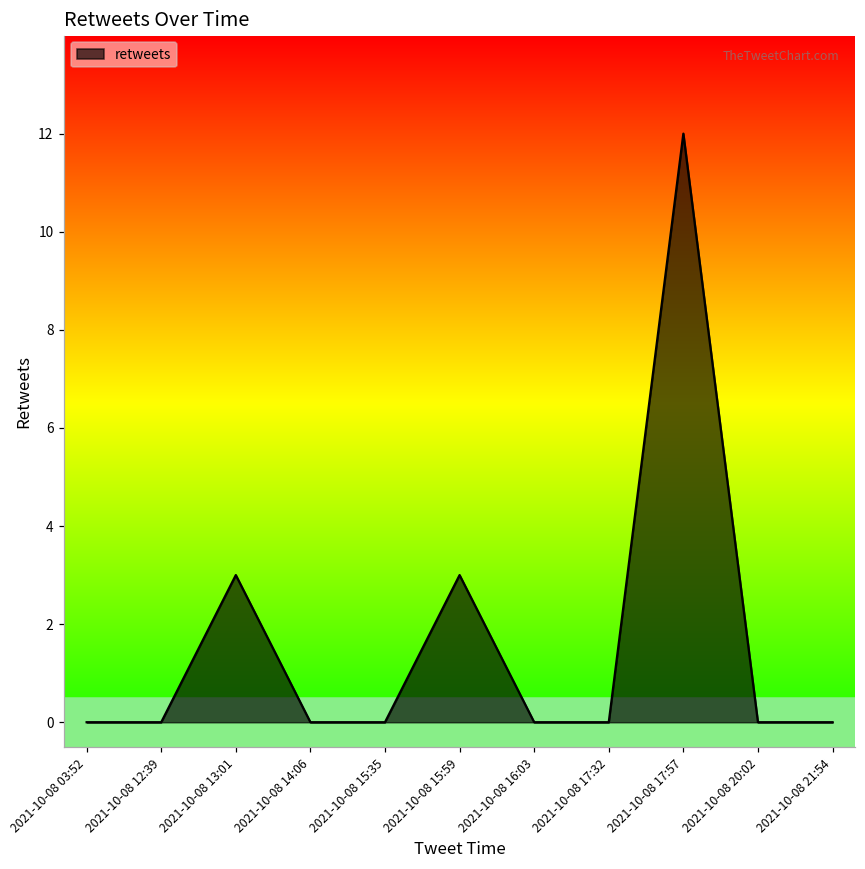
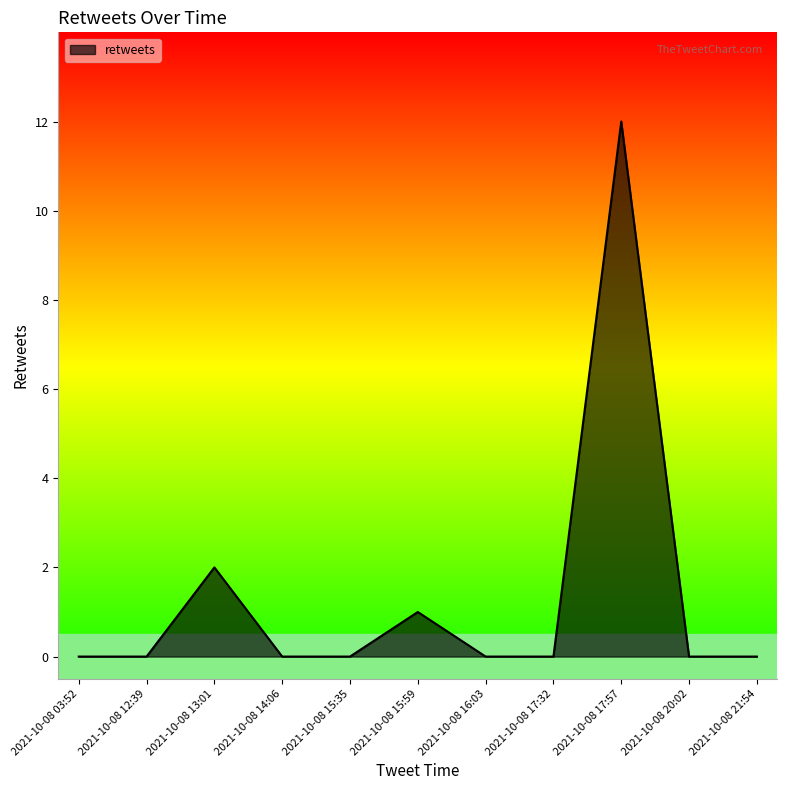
  {
-   "2021-10-08 13:01": 3,
-   "2021-10-08 15:59": 3,
+   "2021-10-08 13:01": 2,
+   "2021-10-08 15:59": 1,
    "2021-10-08 17:57": 12
  }
